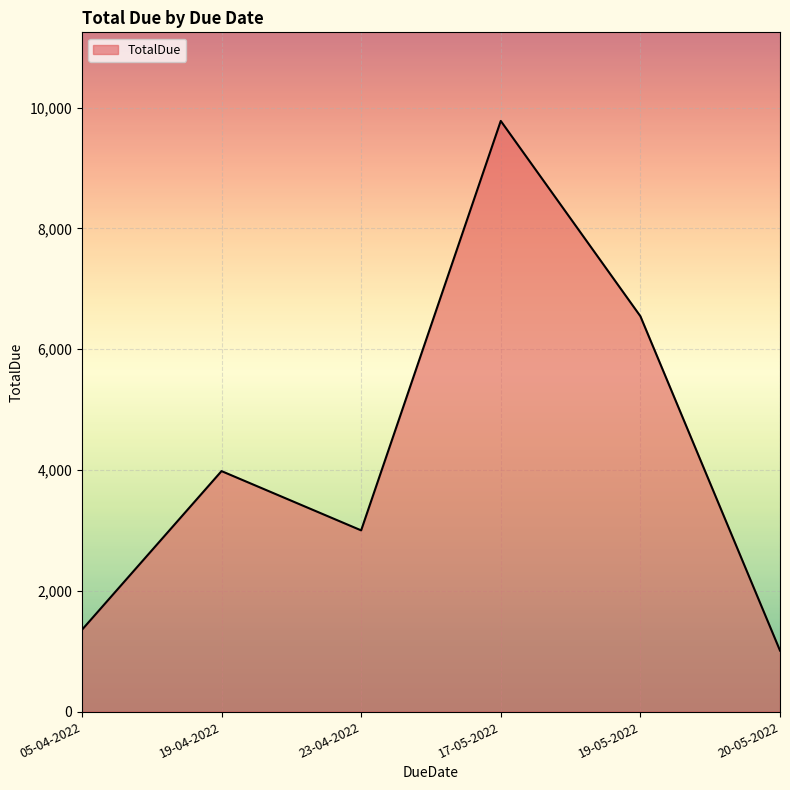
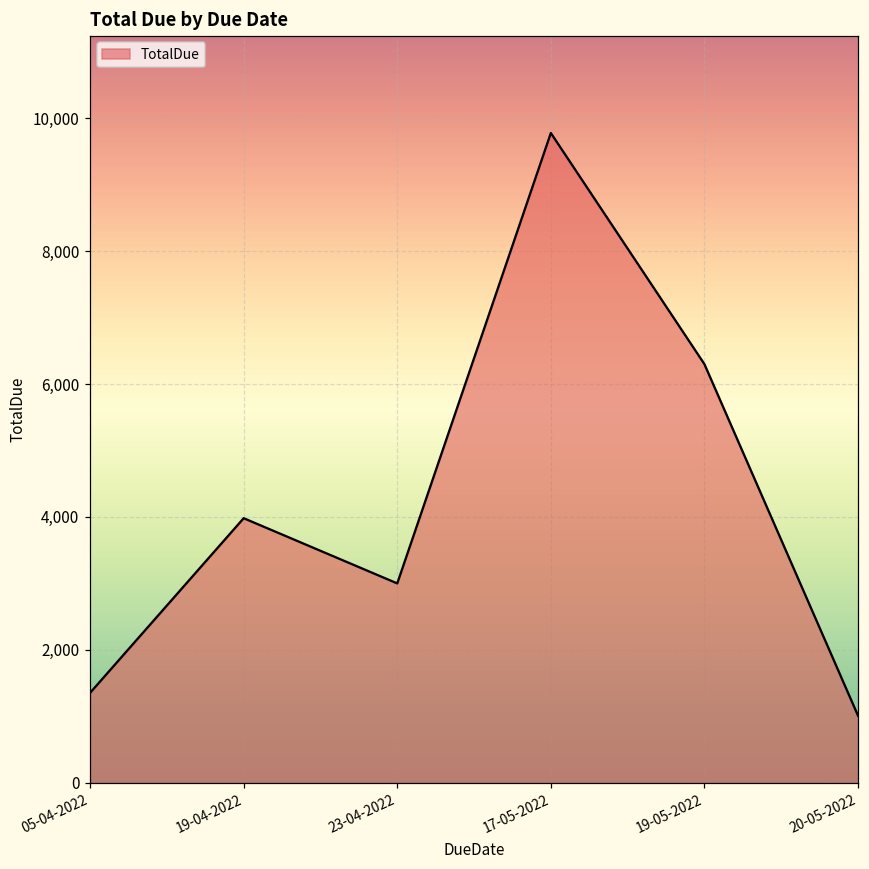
  {
    "05-04-2022": "1,400",
    "19-04-2022": "4,000",
    "23-04-2022": "3,000",
    "17-05-2022": "9,800",
-   "19-05-2022": "6,500",
+   "19-05-2022": "6,300",
    "20-05-2022": "1,000"
  }
